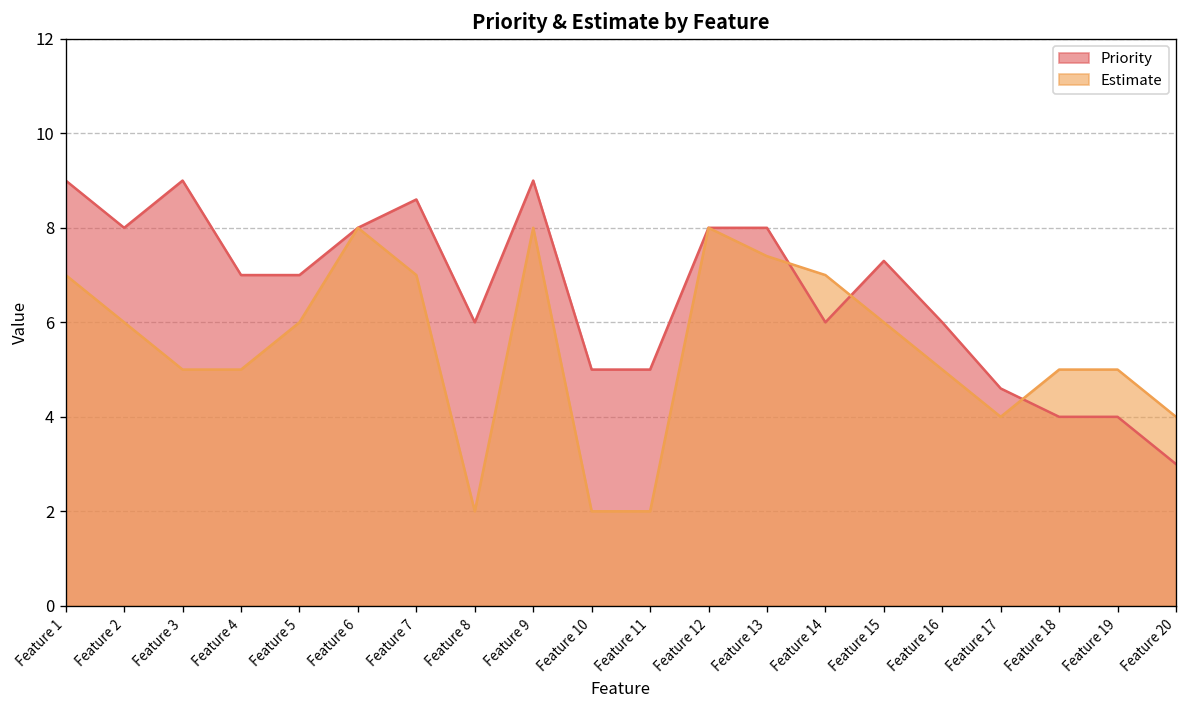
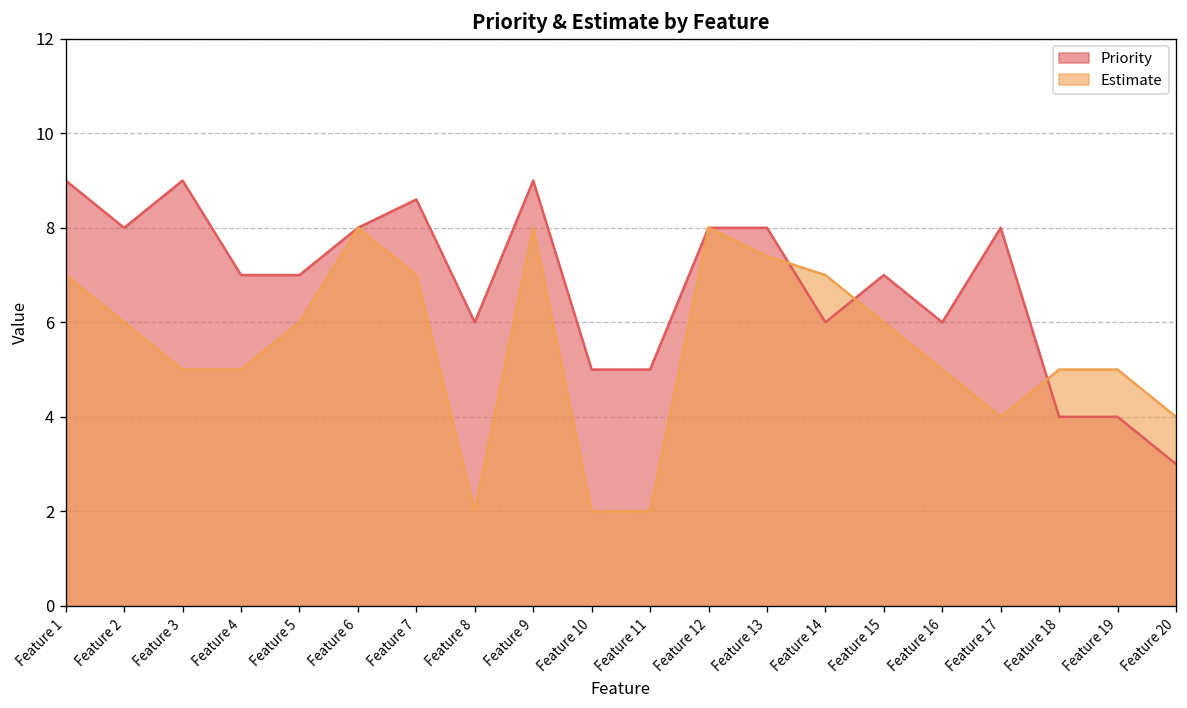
  {
    "Priority": {
      "Feature 1": 9.0,
      "Feature 2": 8.0,
      "Feature 3": 9.0,
      "Feature 4": 7.0,
      "Feature 5": 7.0,
      "Feature 7": 8.6,
      "Feature 8": 6.0,
      "Feature 9": 9.0,
      "Feature 10": 5.0,
      "Feature 11": 5.0,
      "Feature 13": 8.0,
      "Feature 14": 6.0,
-     "Feature 15": 7.3,
+     "Feature 15": 7.0,
      "Feature 16": 6.0,
-     "Feature 17": 4.6,
+     "Feature 17": 8.0,
      "Feature 18": 4.0,
      "Feature 19": 4.0,
      "Feature 20": 3.0
    },
    "Estimate": {
      "Feature 1": 7.0,
      "Feature 2": 6.0,
      "Feature 3": 5.0,
      "Feature 4": 5.0,
      "Feature 5": 6.0,
      "Feature 7": 7.0,
      "Feature 8": 2.0,
      "Feature 9": 8.0,
      "Feature 10": 2.0,
      "Feature 11": 2.0,
      "Feature 13": 7.4,
      "Feature 14": 7.0,
      "Feature 15": 6.0,
      "Feature 16": 5.0,
      "Feature 17": 4.0,
      "Feature 18": 5.0,
      "Feature 19": 5.0,
      "Feature 20": 4.0
    }
  }
